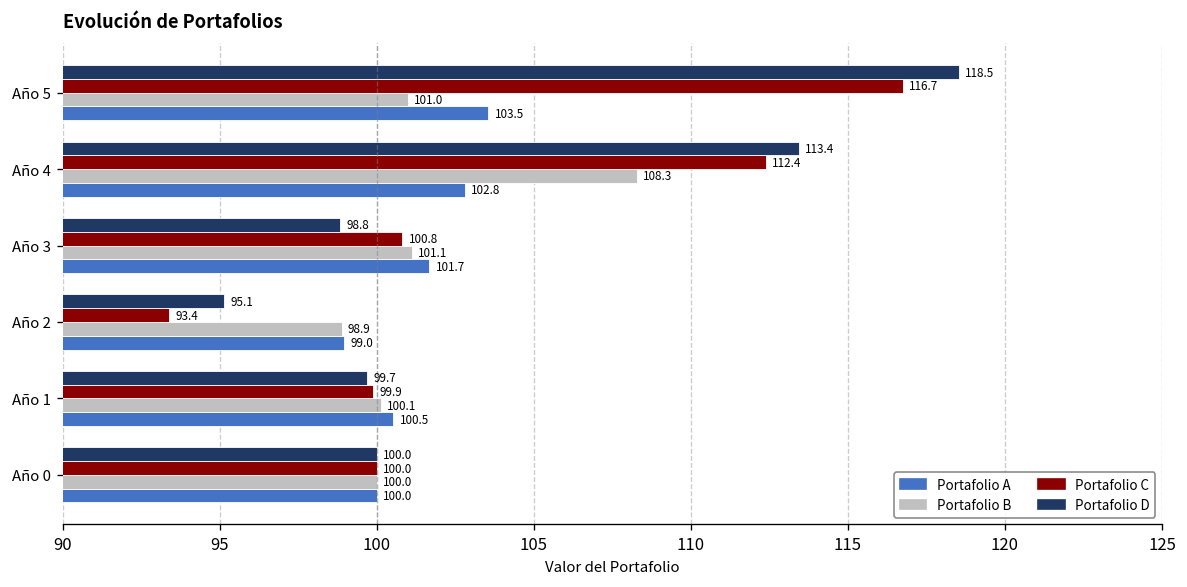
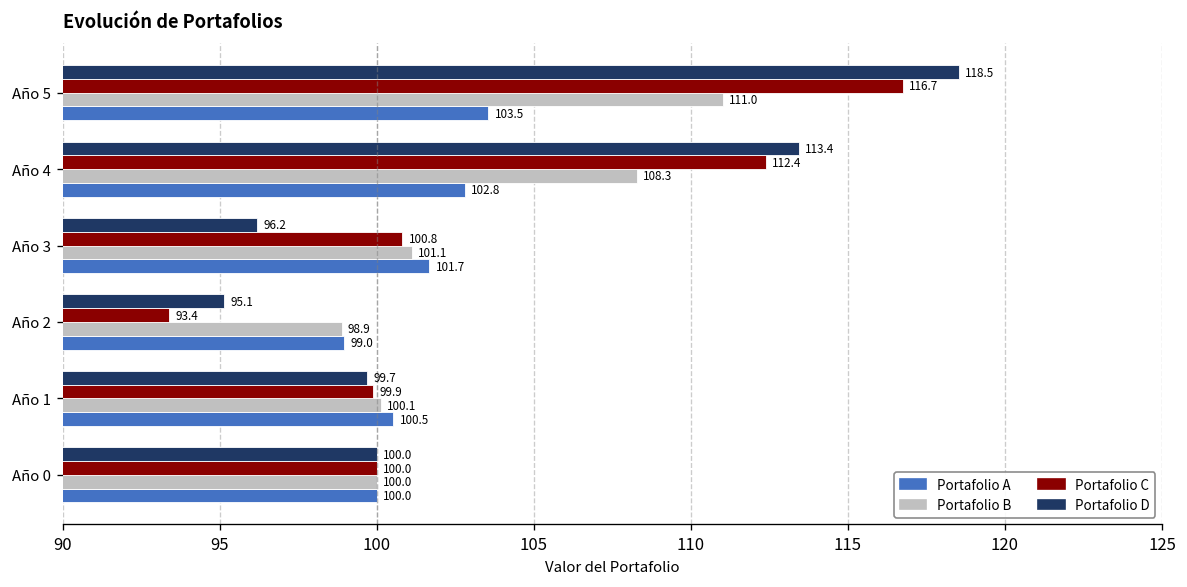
  {
    "Portafolio A": {
      "Año 5": 103.5,
      "Año 4": 102.8,
      "Año 3": 101.7,
      "Año 2": 99.0,
      "Año 1": 100.5,
      "Año 0": 100.0
    },
    "Portafolio B": {
-     "Año 5": 101.0,
+     "Año 5": 111.0,
      "Año 4": 108.3,
      "Año 3": 101.1,
      "Año 2": 98.9,
      "Año 1": 100.1,
      "Año 0": 100.0
    },
    "Portafolio C": {
      "Año 5": 116.7,
      "Año 4": 112.4,
      "Año 3": 100.8,
      "Año 2": 93.4,
      "Año 1": 99.9,
      "Año 0": 100.0
    },
    "Portafolio D": {
      "Año 5": 118.5,
      "Año 4": 113.4,
-     "Año 3": 98.8,
+     "Año 3": 96.2,
      "Año 2": 95.1,
      "Año 1": 99.7,
      "Año 0": 100.0
    }
  }
